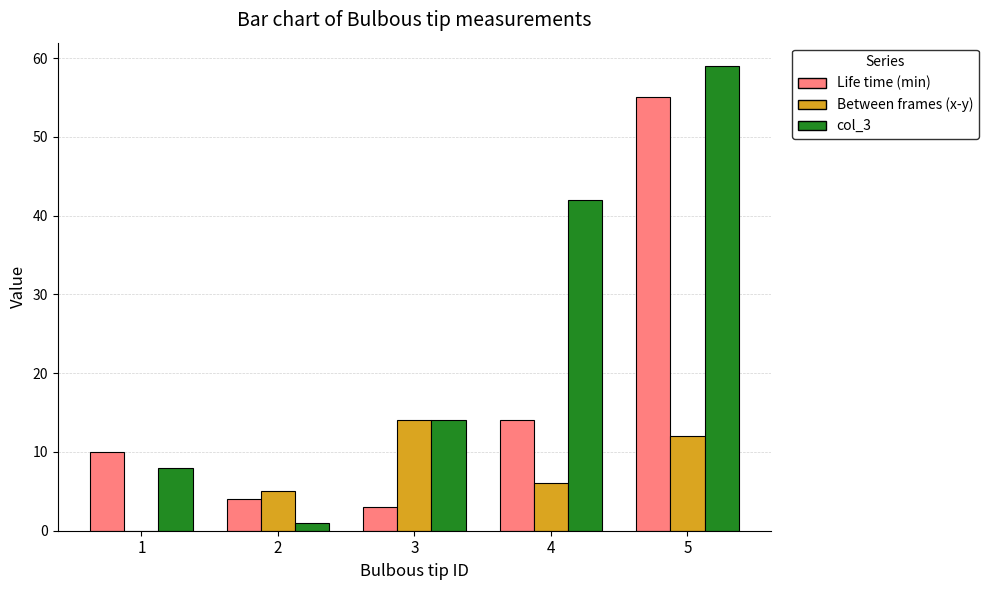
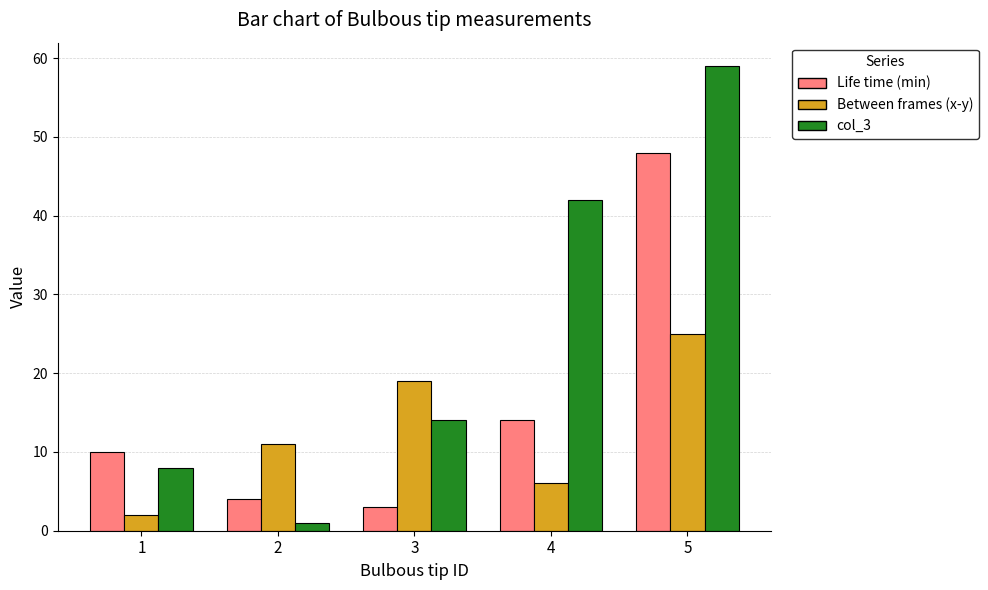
  {
    "Life time (min)": {
      "1": 10,
      "2": 4,
      "3": 3,
      "4": 14,
-     "5": 55
+     "5": 48
    },
    "Between frames (x-y)": {
-     "1": 0,
-     "2": 5,
-     "3": 14,
+     "1": 2,
+     "2": 11,
+     "3": 19,
      "4": 6,
-     "5": 12
+     "5": 25
    },
    "col_3": {
      "1": 8,
      "2": 1,
      "3": 14,
      "4": 42,
      "5": 59
    }
  }
